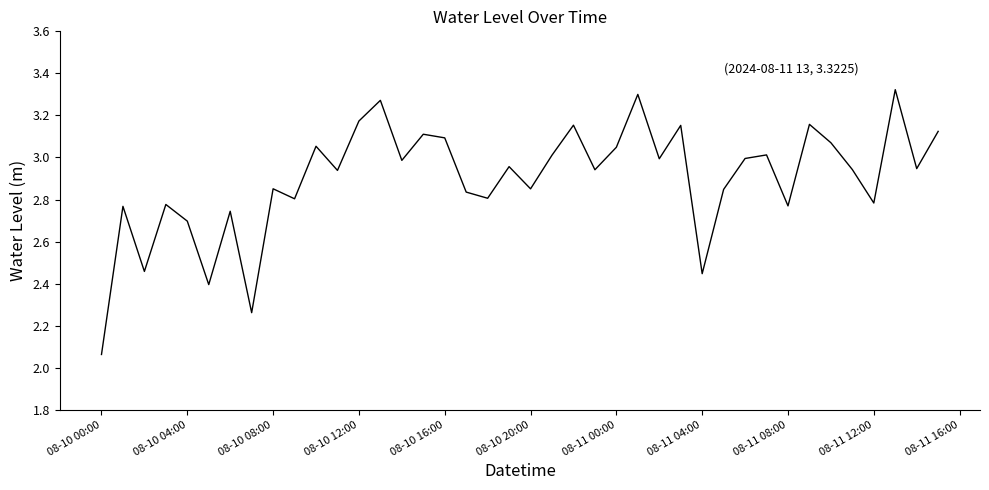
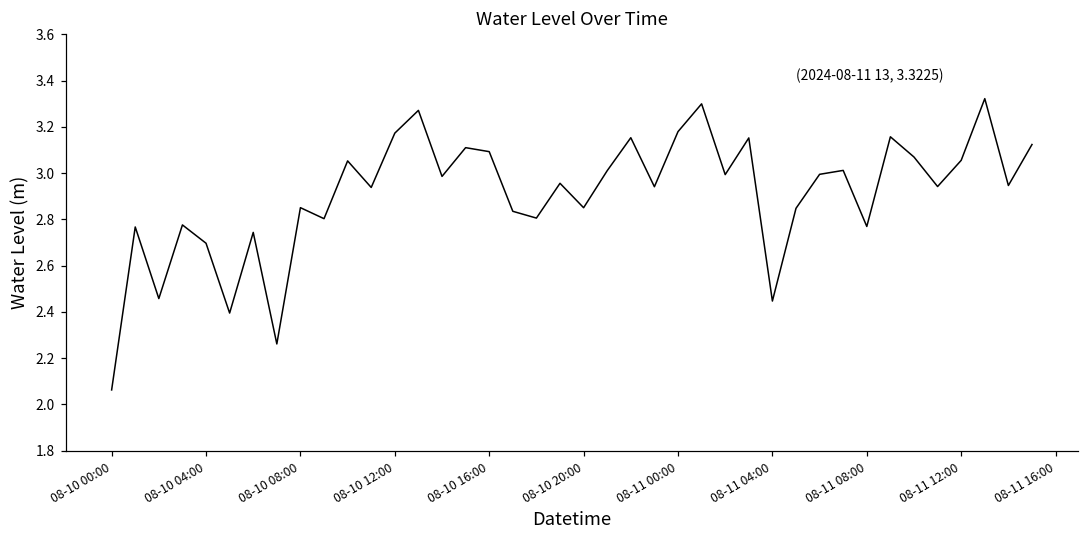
  {
    "08-10 00:00": 2.06,
    "08-10 04:00": 2.70,
    "08-10 08:00": 2.85,
    "08-10 12:00": 3.17,
    "08-10 16:00": 3.09,
    "08-10 20:00": 2.85,
-   "08-11 00:00": 3.05,
+   "08-11 00:00": 3.18,
    "08-11 04:00": 2.45,
    "08-11 08:00": 2.77,
-   "08-11 12:00": 2.78
+   "08-11 12:00": 3.06
  }
